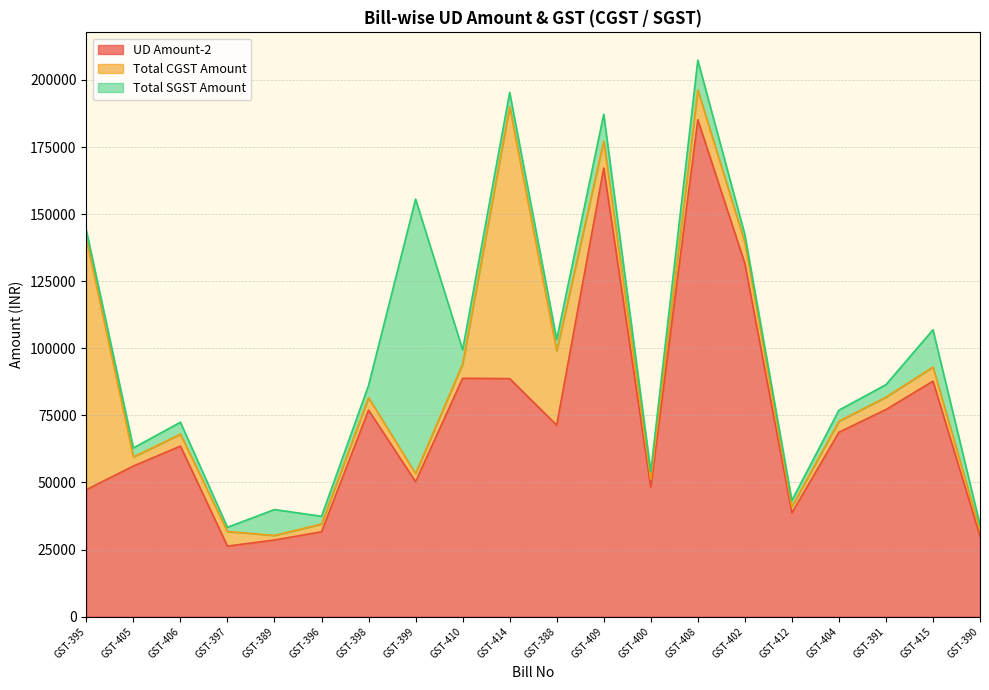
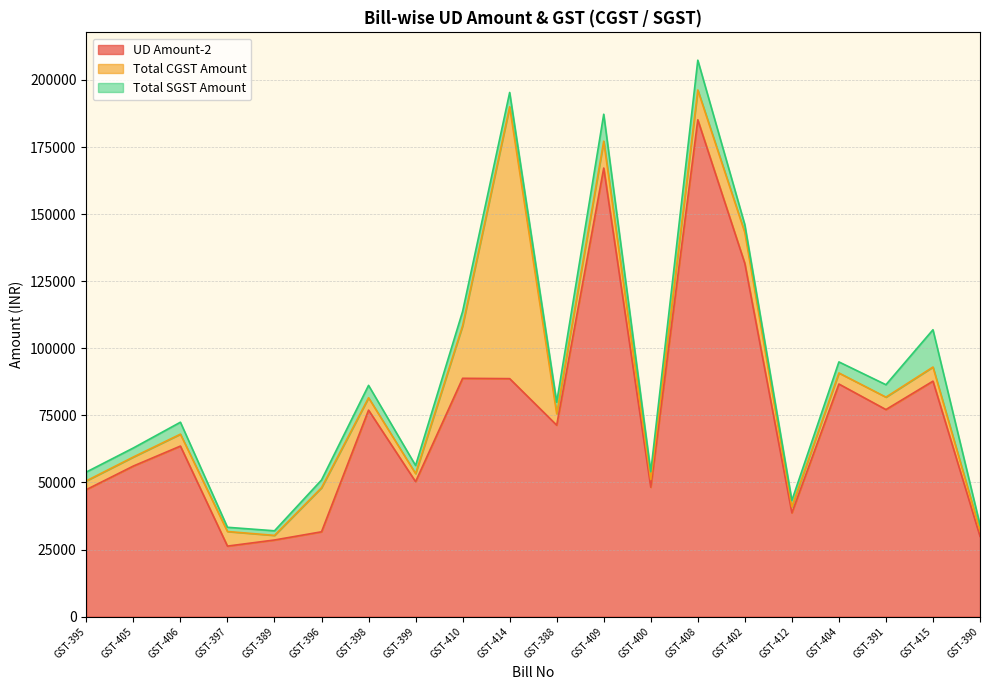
  {
    "UD Amount-2": {
      "GST-395": 47000,
      "GST-405": 56000,
      "GST-406": 64000,
      "GST-397": 26000,
      "GST-389": 29000,
      "GST-396": 32000,
      "GST-398": 77000,
      "GST-399": 50000,
      "GST-410": 89000,
      "GST-414": 89000,
      "GST-388": 71000,
      "GST-409": 167000,
      "GST-400": 48000,
      "GST-408": 185000,
      "GST-402": 132000,
      "GST-412": 39000,
-     "GST-404": 69000,
+     "GST-404": 87000,
      "GST-391": 77000,
      "GST-415": 88000,
      "GST-390": 30000
    },
    "Total CGST Amount": {
-     "GST-395": 93000,
+     "GST-395": 3000,
      "GST-405": 3000,
      "GST-406": 4000,
      "GST-397": 5000,
      "GST-389": 2000,
-     "GST-396": 3000,
+     "GST-396": 16000,
      "GST-398": 5000,
      "GST-399": 3000,
-     "GST-410": 5000,
+     "GST-410": 20000,
      "GST-414": 101000,
-     "GST-388": 28000,
+     "GST-388": 4000,
      "GST-409": 10000,
      "GST-400": 3000,
      "GST-408": 11000,
-     "GST-402": 8000,
+     "GST-402": 12000,
      "GST-412": 2000,
      "GST-404": 4000,
      "GST-391": 5000,
      "GST-415": 5000,
      "GST-390": 2000
    },
    "Total SGST Amount": {
      "GST-395": 3000,
      "GST-405": 3000,
      "GST-406": 4000,
      "GST-397": 2000,
-     "GST-389": 10000,
+     "GST-389": 2000,
      "GST-396": 3000,
      "GST-398": 5000,
-     "GST-399": 102000,
+     "GST-399": 3000,
      "GST-410": 5000,
      "GST-414": 5000,
      "GST-388": 4000,
      "GST-409": 10000,
      "GST-400": 3000,
      "GST-408": 11000,
      "GST-402": 3000,
      "GST-412": 2000,
      "GST-404": 4000,
      "GST-391": 5000,
      "GST-415": 14000,
      "GST-390": 2000
    }
  }
